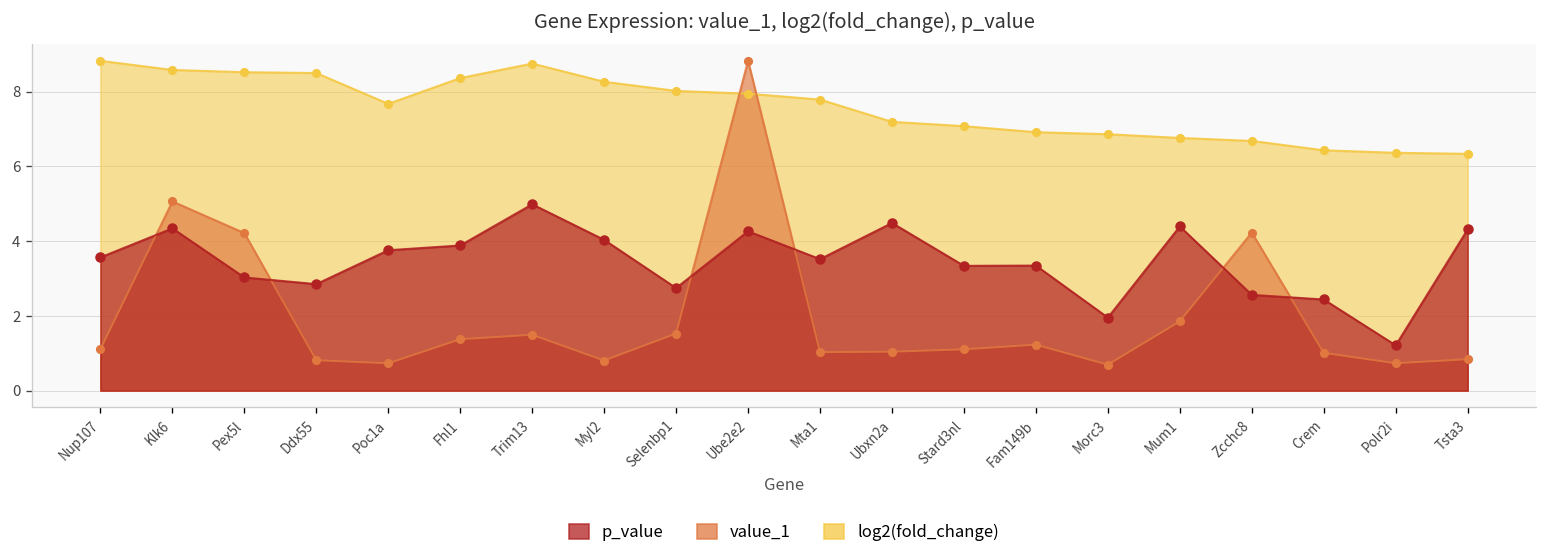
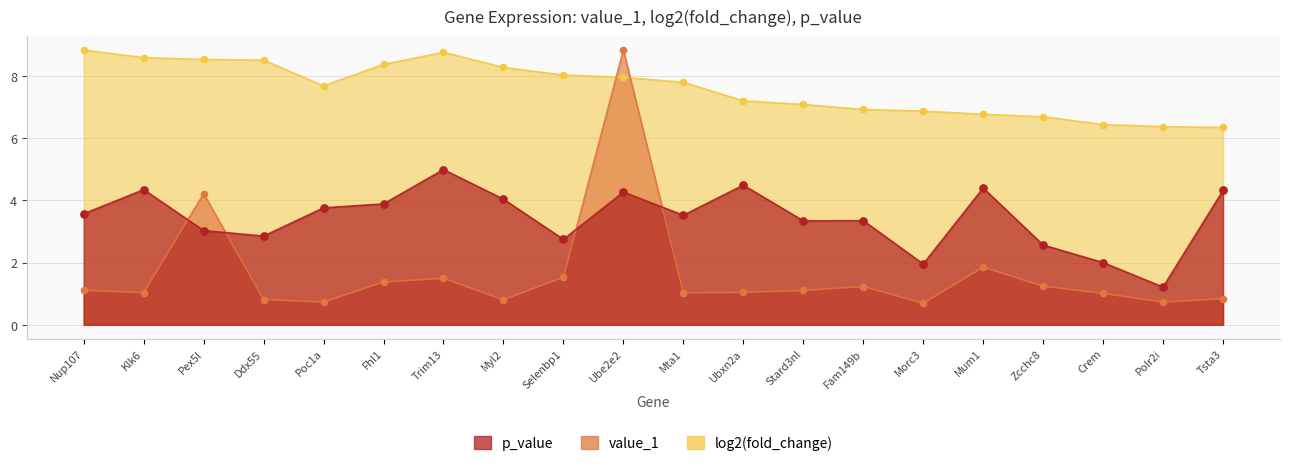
  {
    "log2(fold_change)": {
      "Nup107": 8.8,
      "Klk6": 8.6,
      "Pex5l": 8.5,
      "Ddx55": 8.5,
      "Poc1a": 7.7,
      "Fhl1": 8.4,
      "Trim13": 8.8,
      "Myl2": 8.3,
      "Selenbp1": 8.0,
      "Ube2e2": 7.9,
      "Mta1": 7.8,
      "Ubxn2a": 7.2,
      "Stard3nl": 7.1,
      "Fam149b": 6.9,
      "Morc3": 6.9,
      "Mum1": 6.8,
      "Zcchc8": 6.7,
      "Crem": 6.4,
      "Polr2i": 6.4,
      "Tsta3": 6.3
    },
    "value_1": {
      "Nup107": 1.1,
-     "Klk6": 5.1,
+     "Klk6": 1.0,
      "Pex5l": 4.2,
      "Ddx55": 0.8,
      "Poc1a": 0.7,
      "Fhl1": 1.4,
      "Trim13": 1.5,
      "Myl2": 0.8,
      "Selenbp1": 1.5,
      "Ube2e2": 8.8,
      "Mta1": 1.0,
      "Ubxn2a": 1.0,
      "Stard3nl": 1.1,
      "Fam149b": 1.2,
      "Morc3": 0.7,
      "Mum1": 1.9,
-     "Zcchc8": 4.2,
+     "Zcchc8": 1.2,
      "Crem": 1.0,
      "Polr2i": 0.7,
      "Tsta3": 0.8
    },
    "p_value": {
      "Nup107": 3.6,
      "Klk6": 4.3,
      "Pex5l": 3.0,
      "Ddx55": 2.9,
      "Poc1a": 3.8,
      "Fhl1": 3.9,
      "Trim13": 5.0,
      "Myl2": 4.0,
      "Selenbp1": 2.7,
      "Ube2e2": 4.3,
      "Mta1": 3.5,
      "Ubxn2a": 4.5,
      "Stard3nl": 3.3,
      "Fam149b": 3.3,
      "Morc3": 2.0,
      "Mum1": 4.4,
      "Zcchc8": 2.6,
-     "Crem": 2.4,
+     "Crem": 2.0,
      "Polr2i": 1.2,
      "Tsta3": 4.3
    }
  }
